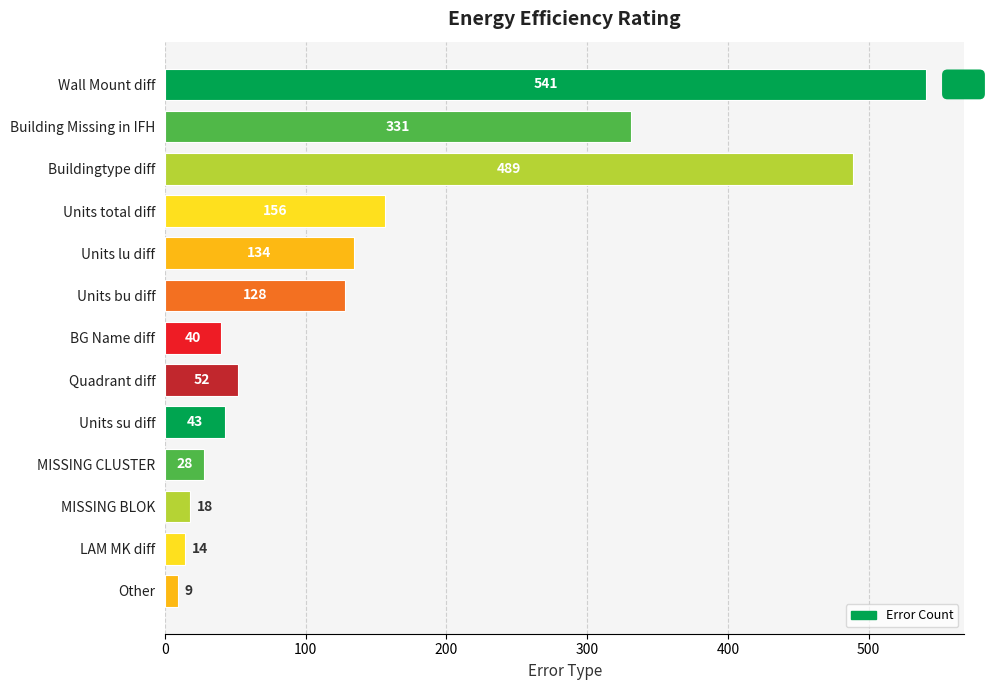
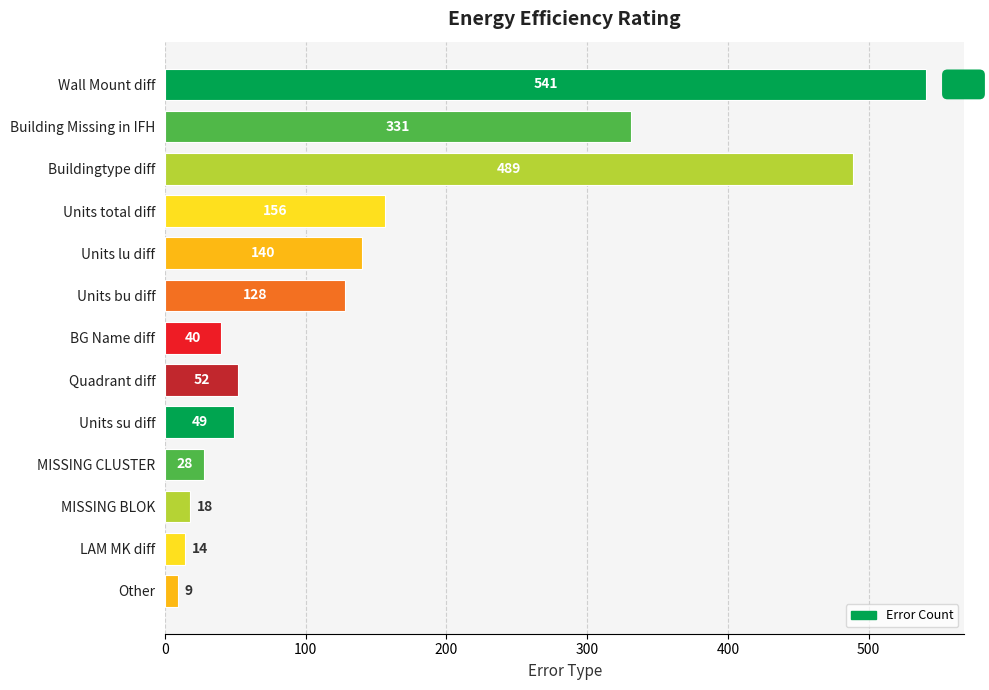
  {
    "Wall Mount diff": 541,
    "Building Missing in IFH": 331,
    "Buildingtype diff": 489,
    "Units total diff": 156,
-   "Units lu diff": 134,
+   "Units lu diff": 140,
    "Units bu diff": 128,
    "BG Name diff": 40,
    "Quadrant diff": 52,
-   "Units su diff": 43,
+   "Units su diff": 49,
    "MISSING CLUSTER": 28,
    "MISSING BLOK": 18,
    "LAM MK diff": 14,
    "Other": 9
  }
